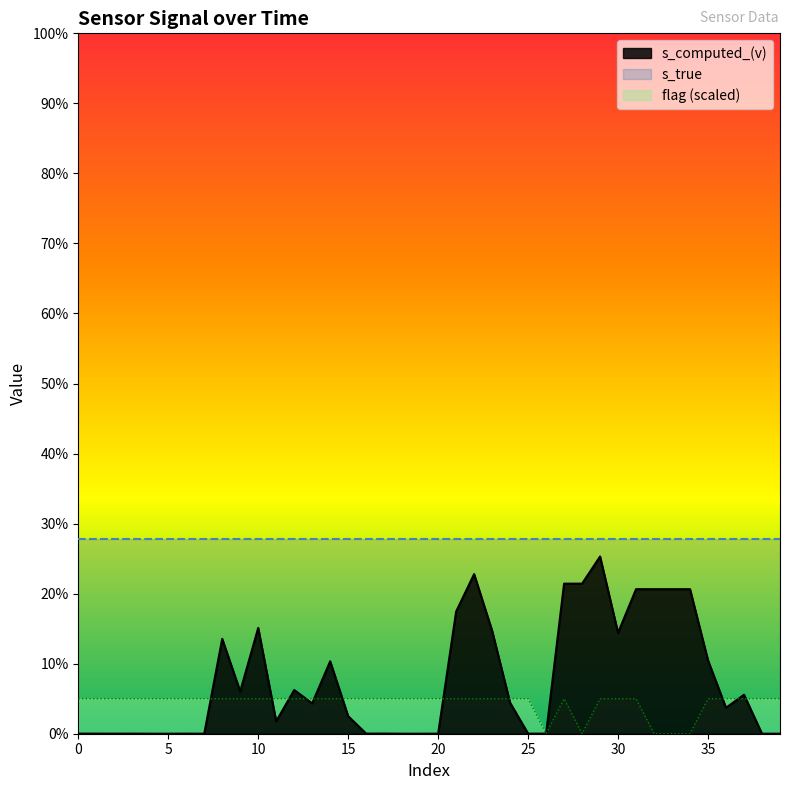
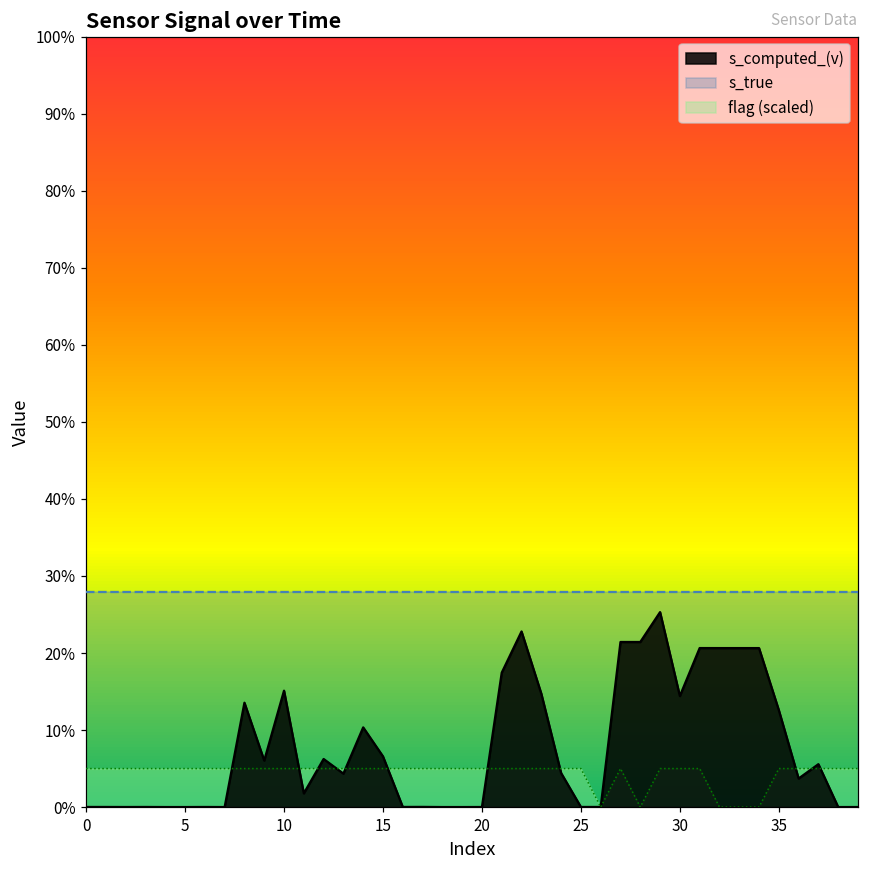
  {
    "s_computed_(v)": {
      "0": "0%",
      "5": "0%",
      "10": "15%",
-     "15": "3%",
+     "15": "7%",
      "20": "0%",
      "25": "0%",
      "30": "14%",
-     "35": "10%"
+     "35": "13%"
    }
  }
